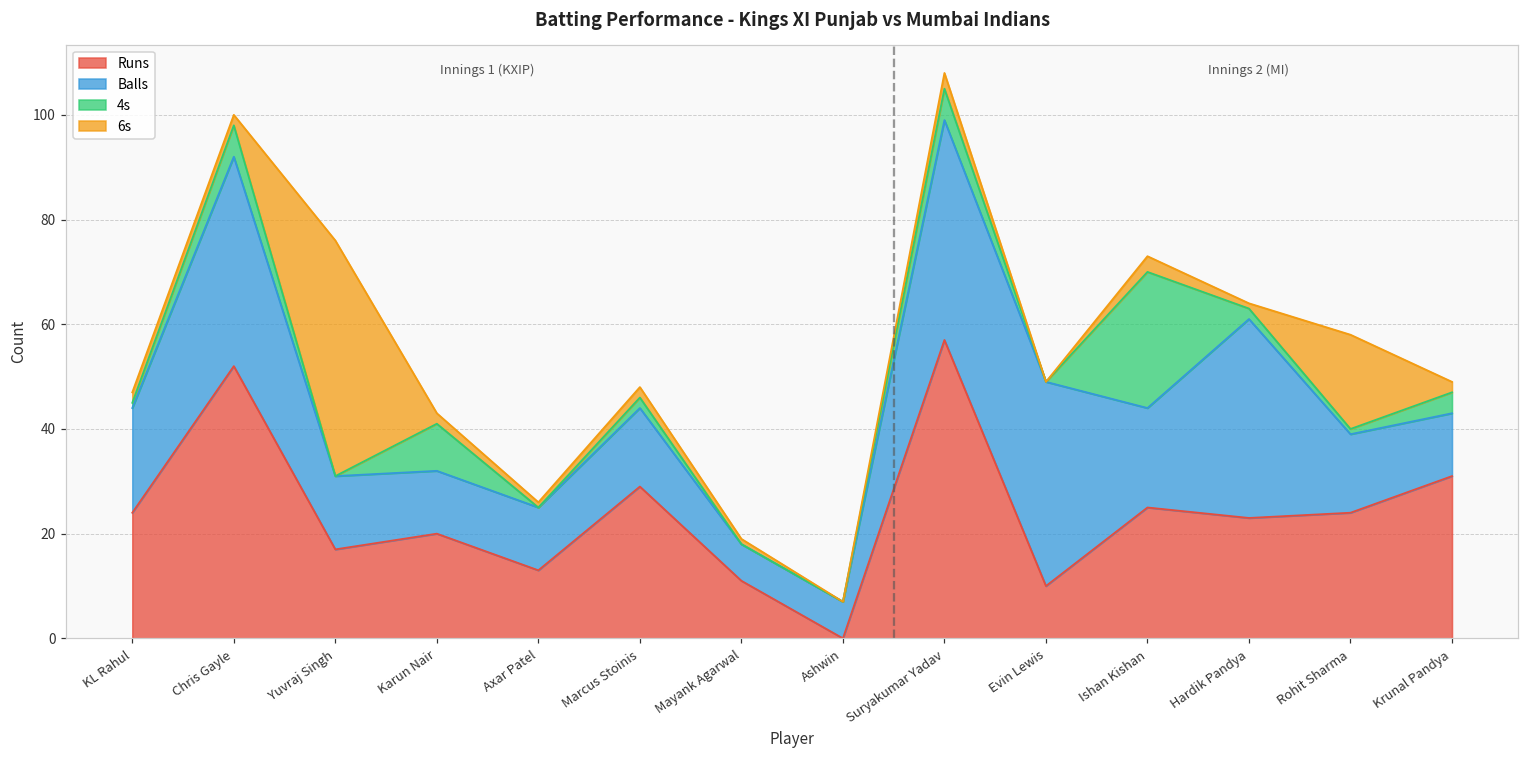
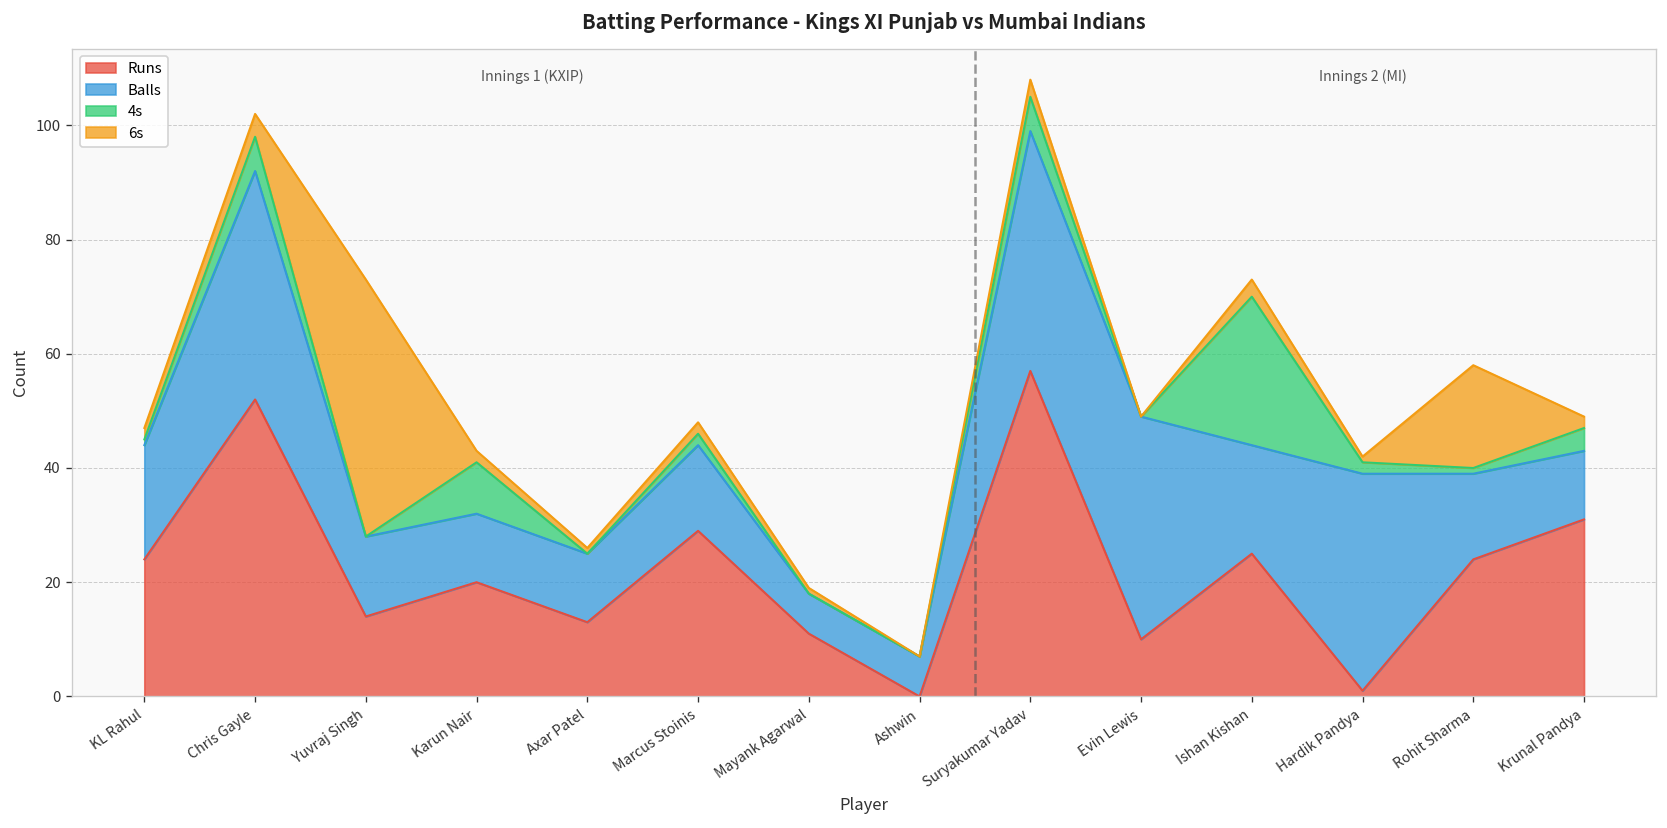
  {
    "Runs": {
      "KL Rahul": 24,
      "Chris Gayle": 52,
-     "Yuvraj Singh": 17,
+     "Yuvraj Singh": 14,
      "Karun Nair": 20,
      "Axar Patel": 13,
      "Marcus Stoinis": 29,
      "Mayank Agarwal": 11,
      "Ashwin": 0,
      "Suryakumar Yadav": 57,
      "Evin Lewis": 10,
      "Ishan Kishan": 25,
-     "Hardik Pandya": 23,
+     "Hardik Pandya": 1,
      "Rohit Sharma": 24,
      "Krunal Pandya": 31
    },
    "Balls": {
      "KL Rahul": 20,
      "Chris Gayle": 40,
      "Karun Nair": 12,
      "Marcus Stoinis": 15,
      "Suryakumar Yadav": 42,
      "Ishan Kishan": 19,
      "Hardik Pandya": 38,
      "Rohit Sharma": 15,
      "Krunal Pandya": 12
    },
    "4s": {
      "KL Rahul": 1,
      "Chris Gayle": 6,
      "Karun Nair": 9,
      "Marcus Stoinis": 2,
      "Suryakumar Yadav": 6,
      "Ishan Kishan": 26,
      "Hardik Pandya": 2,
      "Rohit Sharma": 1,
      "Krunal Pandya": 4
    },
    "6s": {
      "KL Rahul": 2,
-     "Chris Gayle": 2,
+     "Chris Gayle": 4,
      "Yuvraj Singh": 45,
      "Karun Nair": 2,
      "Axar Patel": 1,
      "Marcus Stoinis": 2,
      "Mayank Agarwal": 1,
      "Suryakumar Yadav": 3,
      "Ishan Kishan": 3,
      "Hardik Pandya": 1,
      "Rohit Sharma": 18,
      "Krunal Pandya": 2
    }
  }
